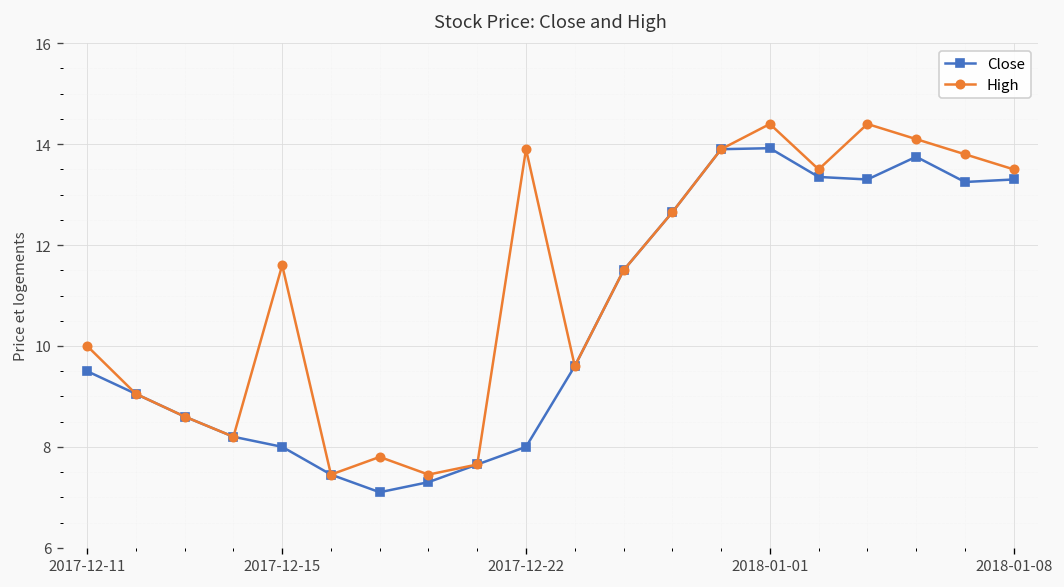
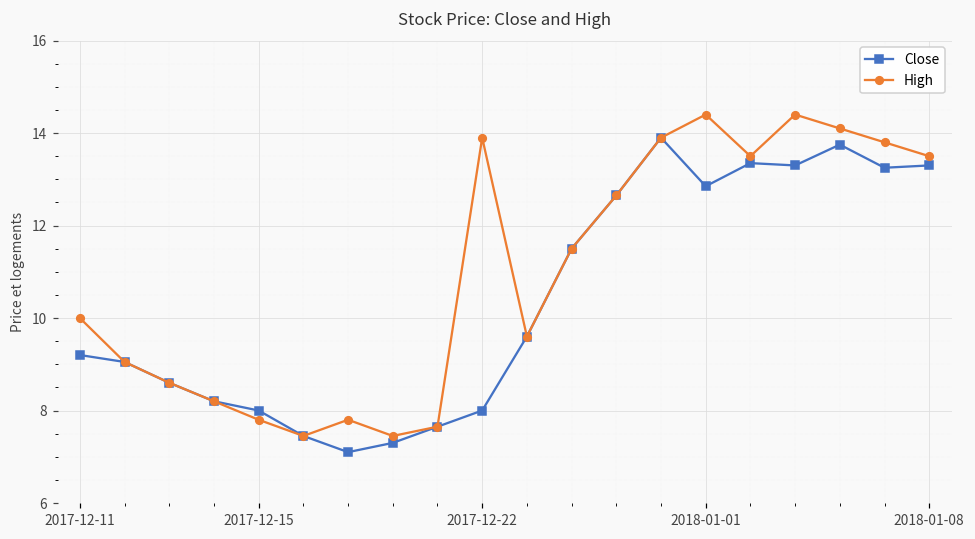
  {
    "Close": {
-     "2017-12-11": 9.5,
+     "2017-12-11": 9.2,
      "2017-12-15": 8.0,
      "2017-12-22": 8.0,
-     "2018-01-01": 13.9,
+     "2018-01-01": 12.9,
      "2018-01-08": 13.3
    },
    "High": {
      "2017-12-11": 10.0,
-     "2017-12-15": 11.6,
+     "2017-12-15": 7.8,
      "2017-12-22": 13.9,
      "2018-01-01": 14.4,
      "2018-01-08": 13.5
    }
  }
